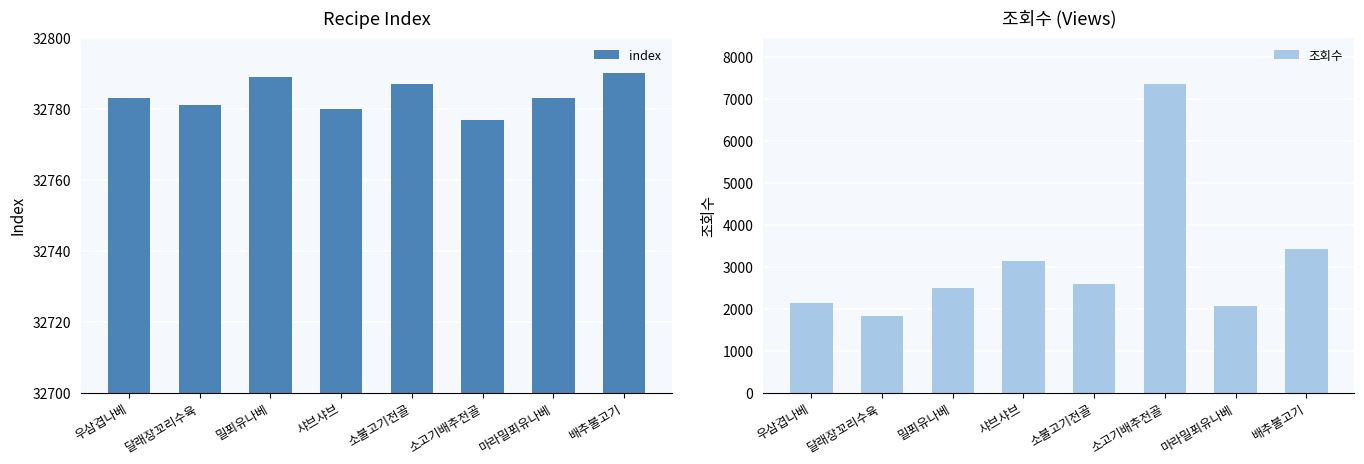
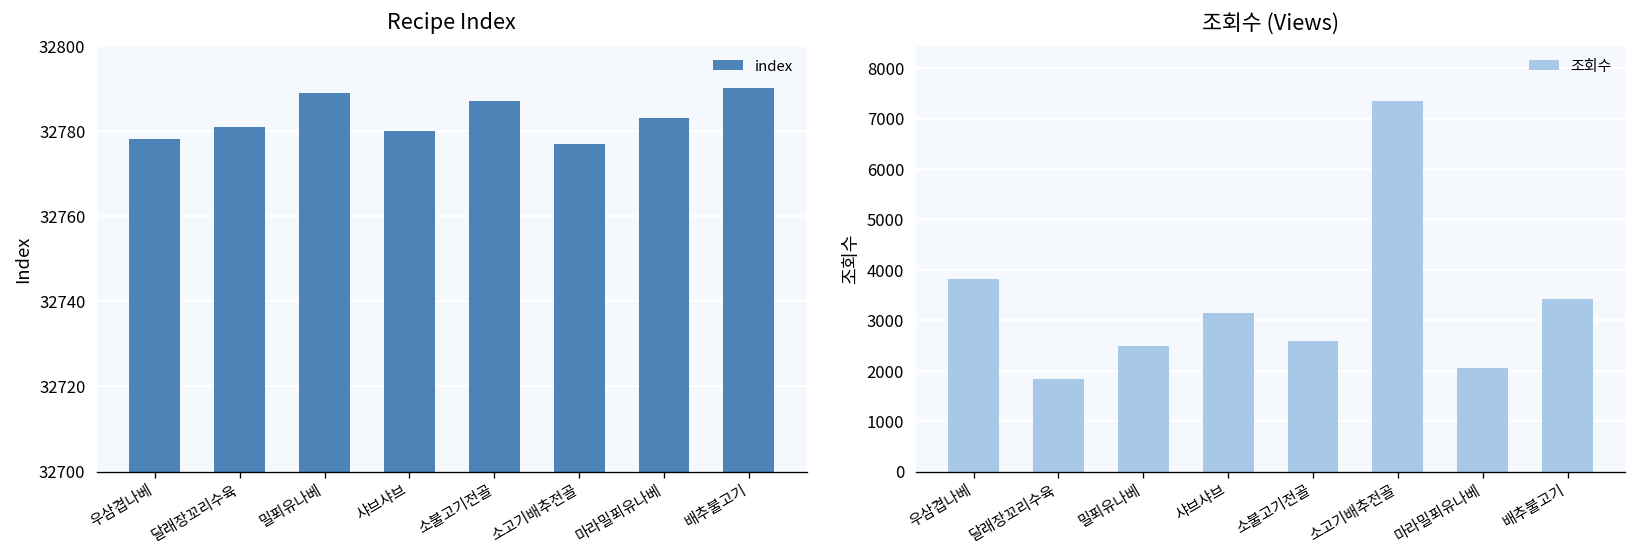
  {
    "Recipe Index": {
-     "우삼겹나베": 32783,
+     "우삼겹나베": 32778,
      "달래장꼬리수육": 32781,
      "밀푀유나베": 32789,
      "샤브샤브": 32780,
      "소불고기전골": 32787,
      "소고기배추전골": 32777,
      "마라밀푀유나베": 32783,
      "배추불고기": 32790
    },
    "조회수 (Views)": {
-     "우삼겹나베": 2100,
+     "우삼겹나베": 3800,
      "달래장꼬리수육": 1800,
      "밀푀유나베": 2500,
      "샤브샤브": 3100,
      "소불고기전골": 2600,
      "소고기배추전골": 7300,
      "마라밀푀유나베": 2100,
      "배추불고기": 3400
    }
  }
